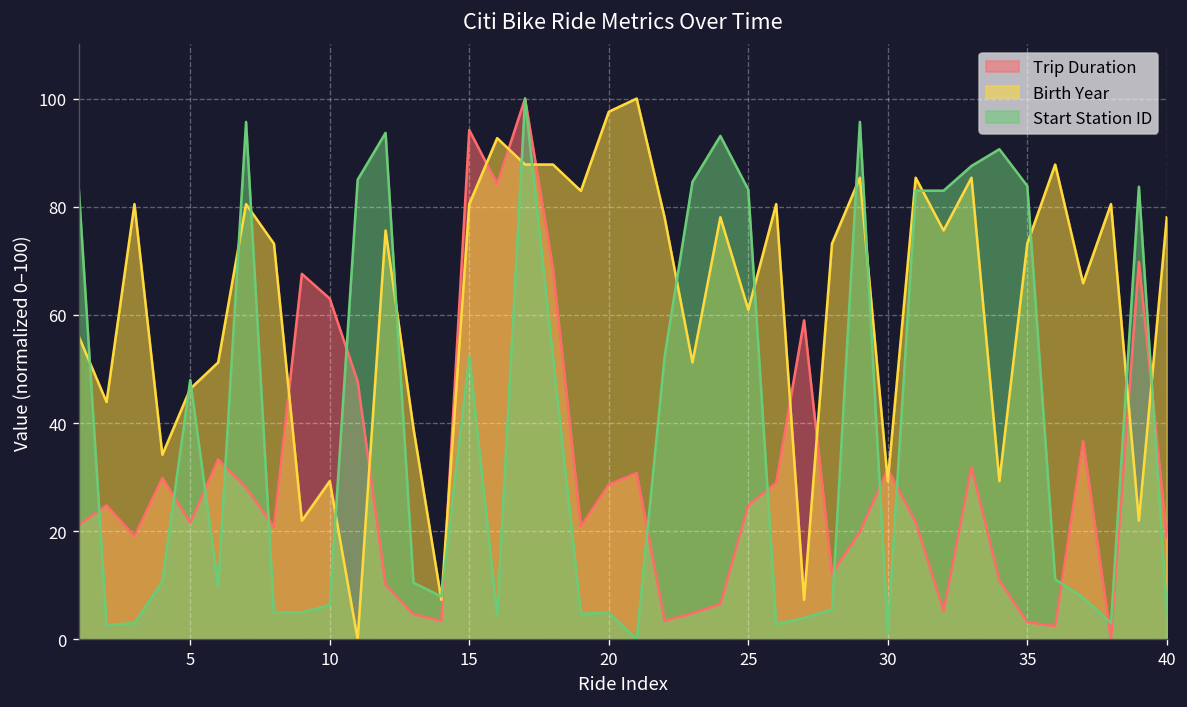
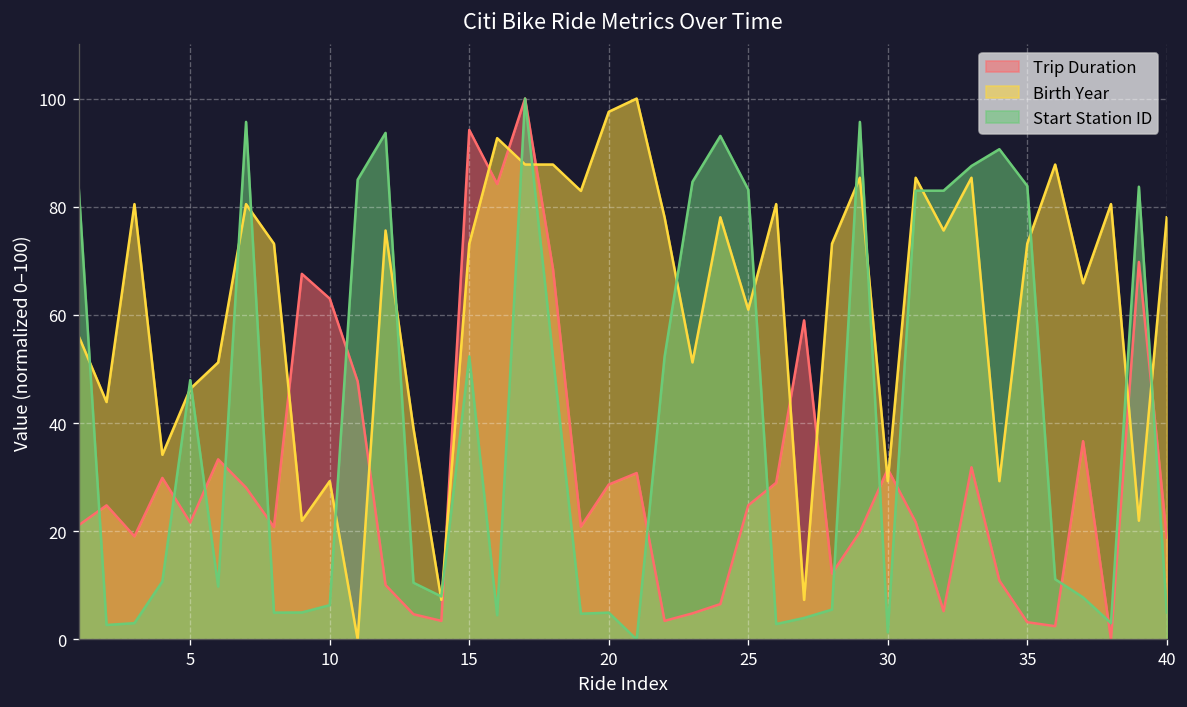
  {
    "Trip Duration": {
      "5": 22,
      "10": 63,
      "15": 94,
      "20": 29,
      "25": 25,
      "30": 32,
      "35": 3,
      "40": 19
    },
    "Birth Year": {
      "5": 46,
      "10": 29,
-     "15": 80,
+     "15": 73,
      "20": 98,
      "25": 61,
      "30": 29,
      "35": 73,
      "40": 78
    },
    "Start Station ID": {
      "5": 48,
      "10": 6,
      "15": 52,
      "20": 5,
      "25": 83,
      "30": 1,
      "35": 84,
      "40": 5
    }
  }
